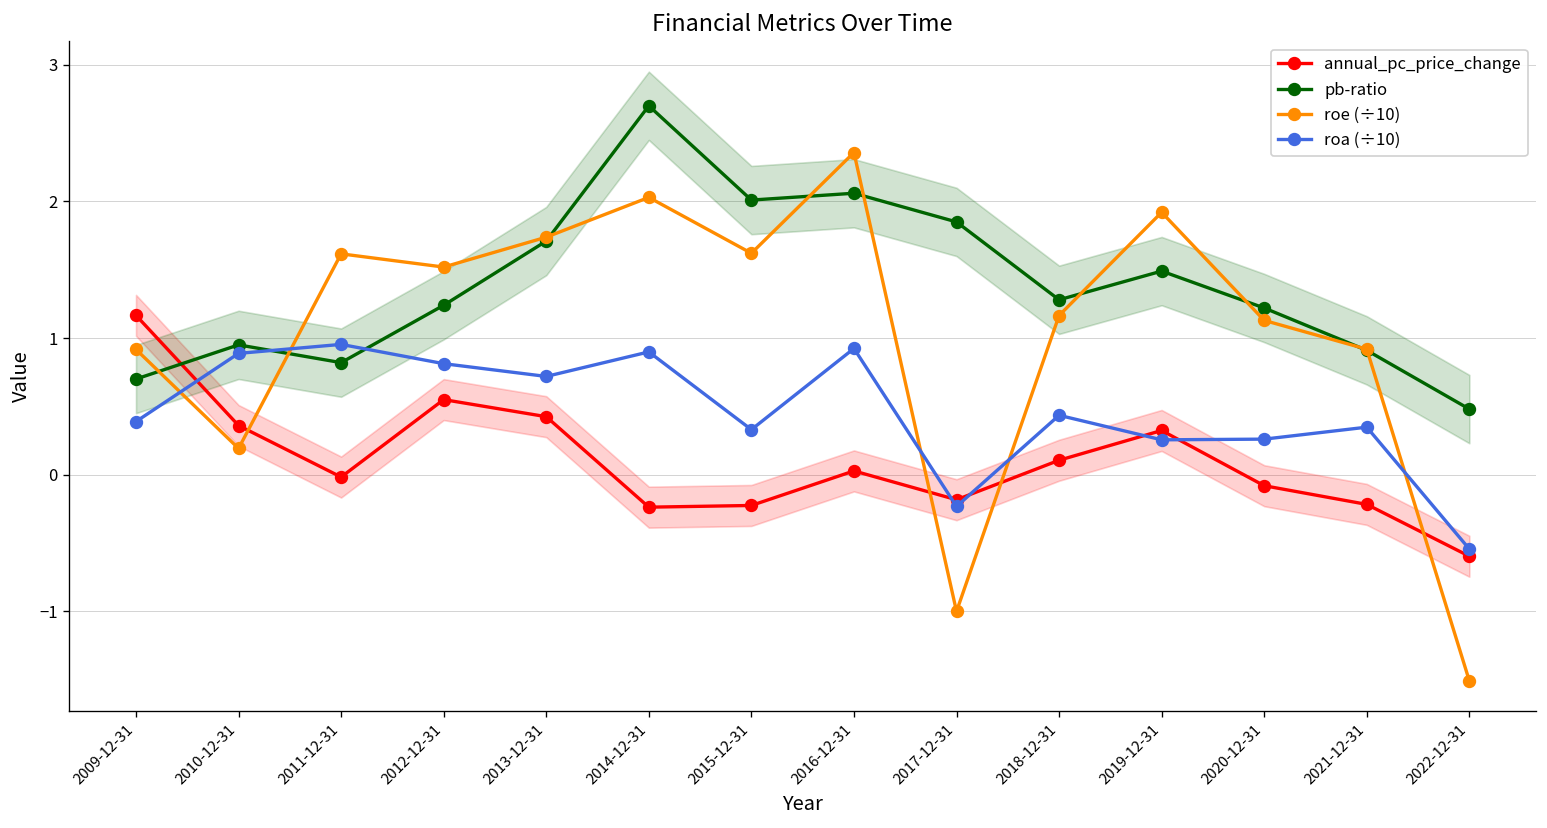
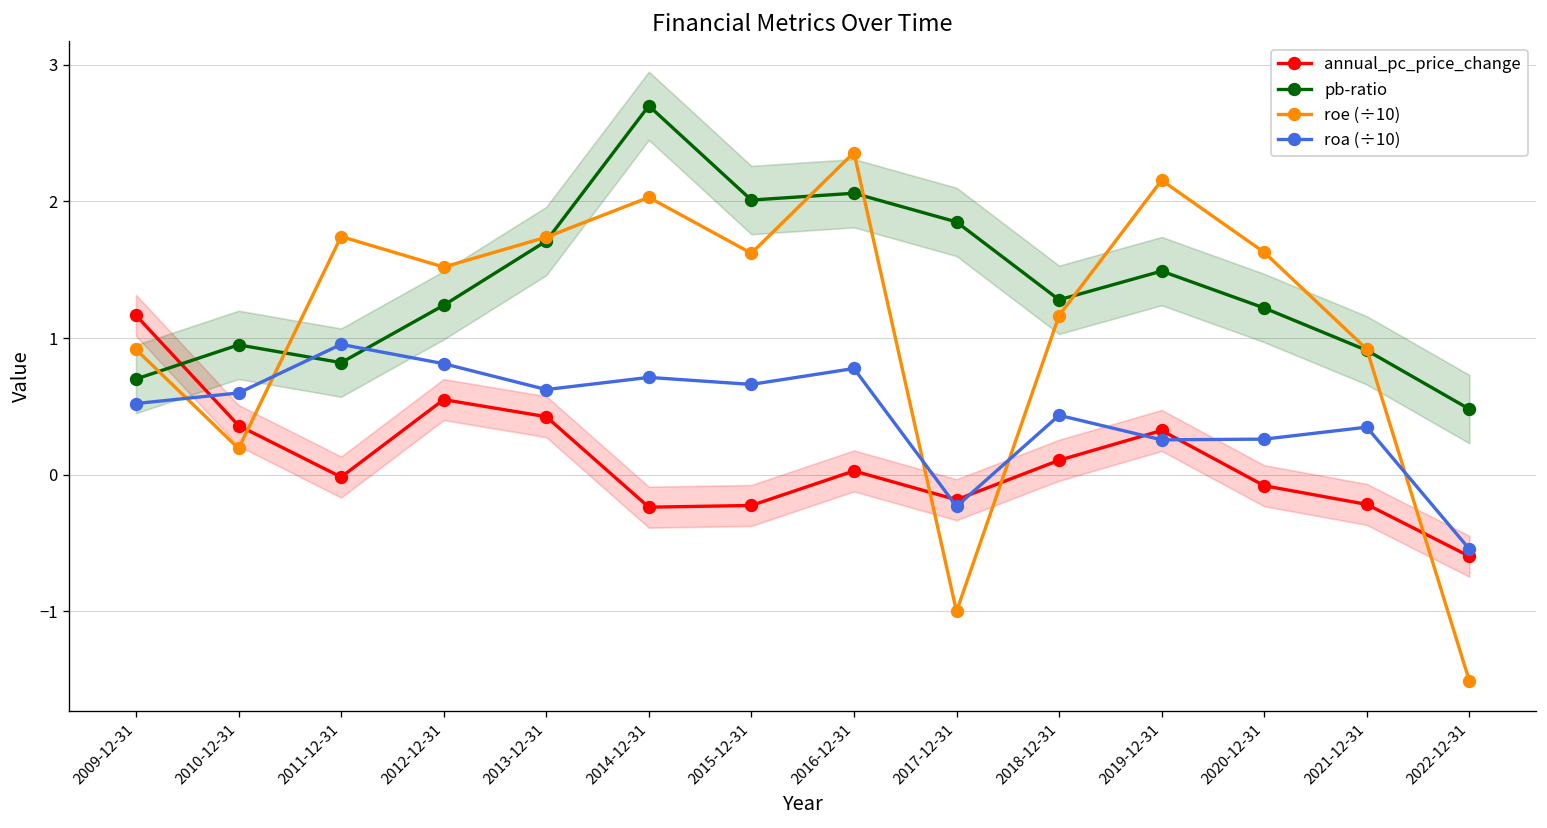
  {
    "roe (÷10)": {
      "2009-12-31": 0.92,
      "2010-12-31": 0.19,
-     "2011-12-31": 1.62,
+     "2011-12-31": 1.74,
      "2012-12-31": 1.52,
      "2013-12-31": 1.74,
      "2014-12-31": 2.03,
      "2015-12-31": 1.62,
      "2016-12-31": 2.36,
      "2017-12-31": -1.00,
      "2018-12-31": 1.16,
-     "2019-12-31": 1.92,
-     "2020-12-31": 1.13,
+     "2019-12-31": 2.16,
+     "2020-12-31": 1.63,
      "2022-12-31": -1.51
    },
    "roa (÷10)": {
-     "2009-12-31": 0.39,
-     "2010-12-31": 0.89,
+     "2009-12-31": 0.52,
+     "2010-12-31": 0.60,
      "2011-12-31": 0.95,
      "2012-12-31": 0.81,
-     "2013-12-31": 0.72,
-     "2014-12-31": 0.90,
-     "2015-12-31": 0.33,
-     "2016-12-31": 0.92,
+     "2013-12-31": 0.62,
+     "2014-12-31": 0.71,
+     "2015-12-31": 0.66,
+     "2016-12-31": 0.78,
      "2017-12-31": -0.23,
      "2018-12-31": 0.43,
      "2019-12-31": 0.26,
      "2020-12-31": 0.26,
      "2021-12-31": 0.35,
      "2022-12-31": -0.54
    }
  }
